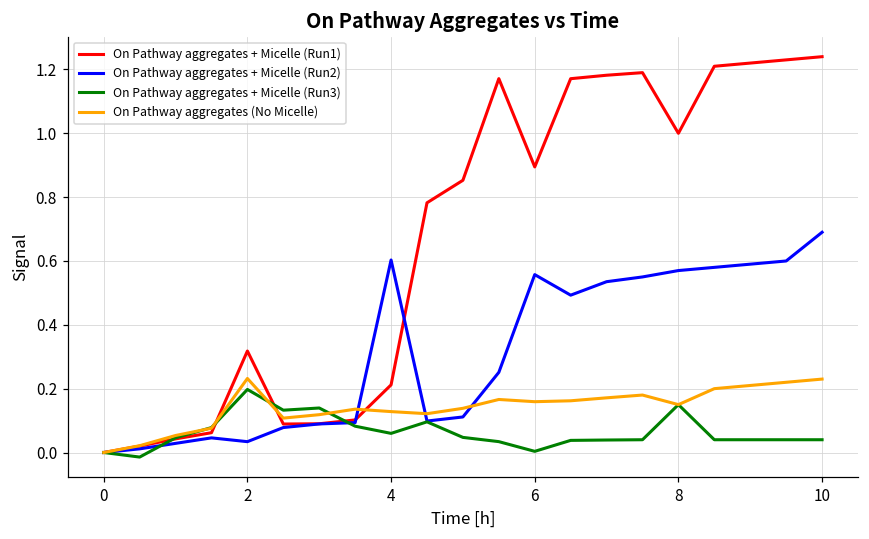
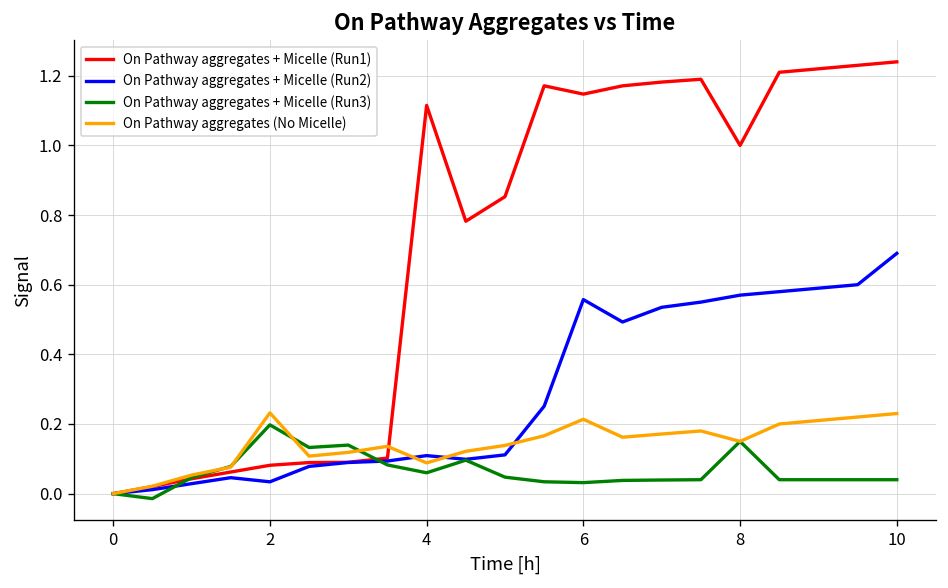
  {
    "On Pathway aggregates + Micelle (Run1)": {
-     "2": 0.32,
-     "4": 0.21,
-     "6": 0.89,
+     "2": 0.08,
+     "4": 1.11,
+     "6": 1.15,
      "8": 1.00,
      "10": 1.24
    },
    "On Pathway aggregates + Micelle (Run2)": {
      "2": 0.03,
-     "4": 0.60,
+     "4": 0.11,
      "6": 0.56,
      "8": 0.57,
      "10": 0.69
    },
    "On Pathway aggregates + Micelle (Run3)": {
      "2": 0.20,
      "4": 0.06,
-     "6": 0.00,
+     "6": 0.03,
      "10": 0.04
    },
    "On Pathway aggregates (No Micelle)": {
      "2": 0.23,
-     "4": 0.13,
-     "6": 0.16,
+     "4": 0.09,
+     "6": 0.21,
      "10": 0.23
    }
  }
